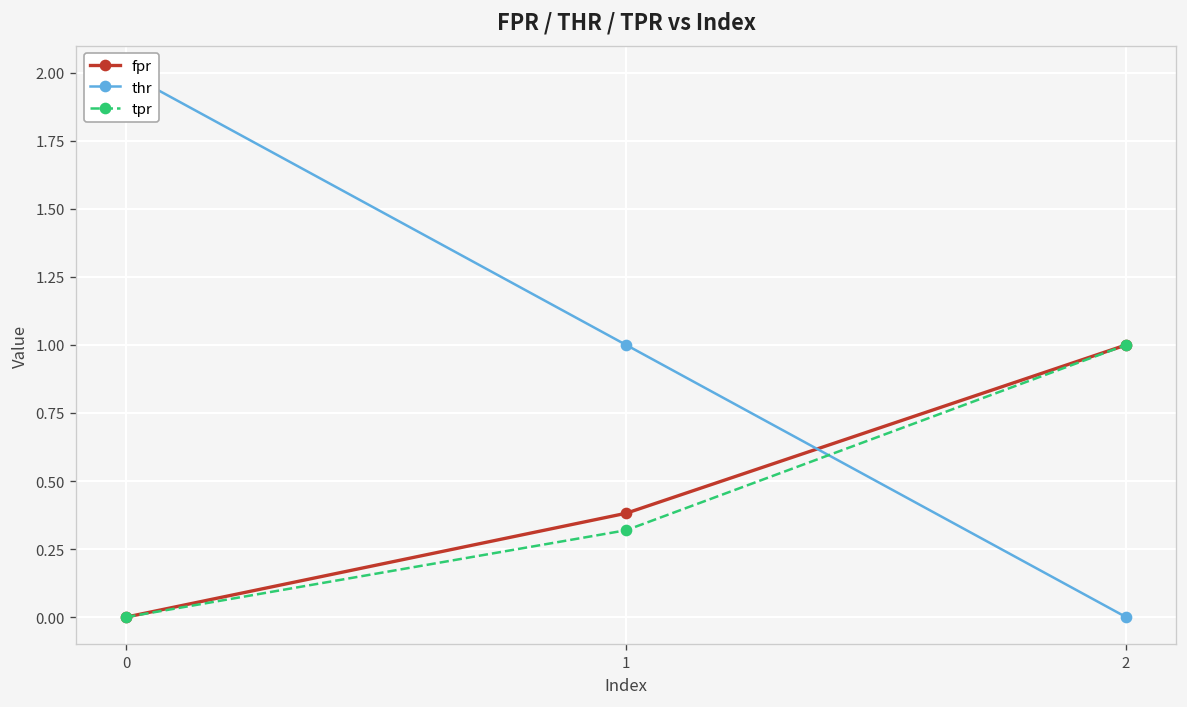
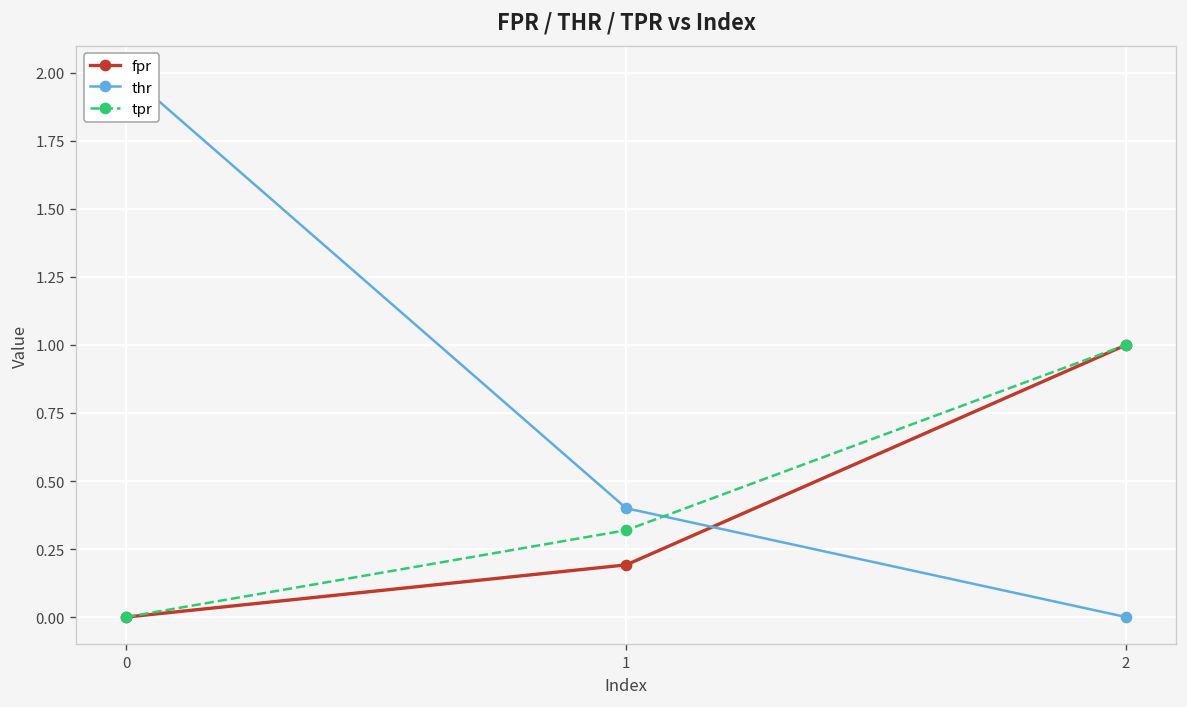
  {
    "fpr": {
-     "1": 0.38
+     "1": 0.19
    },
    "thr": {
-     "1": 1.0,
+     "1": 0.4,
      "2": 0.0
    },
    "tpr": {
      "1": 0.32
    }
  }
